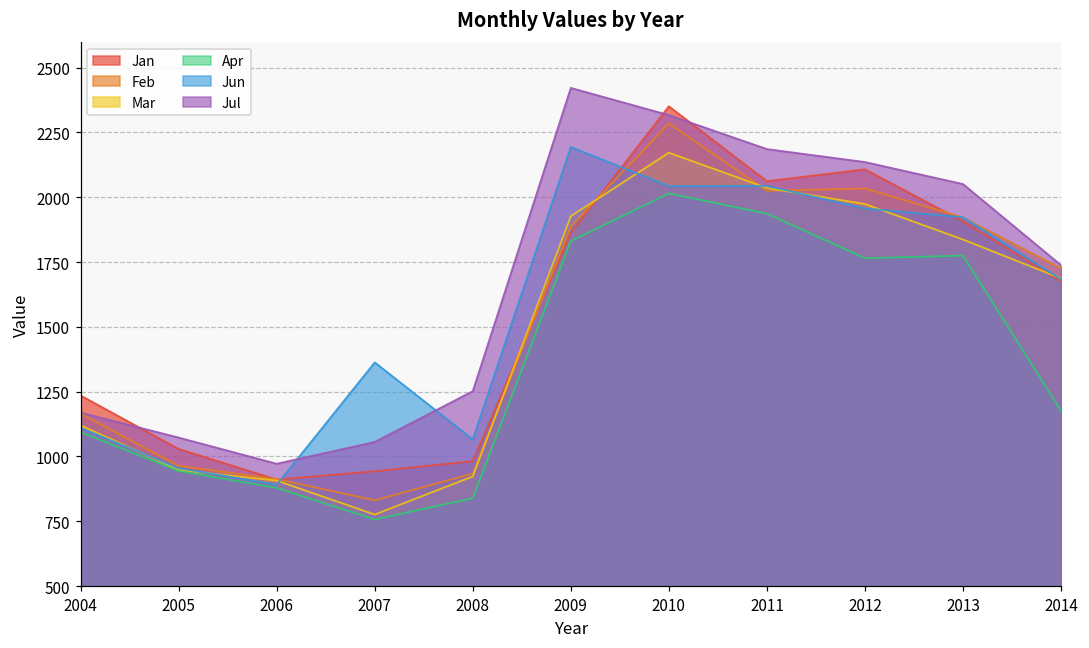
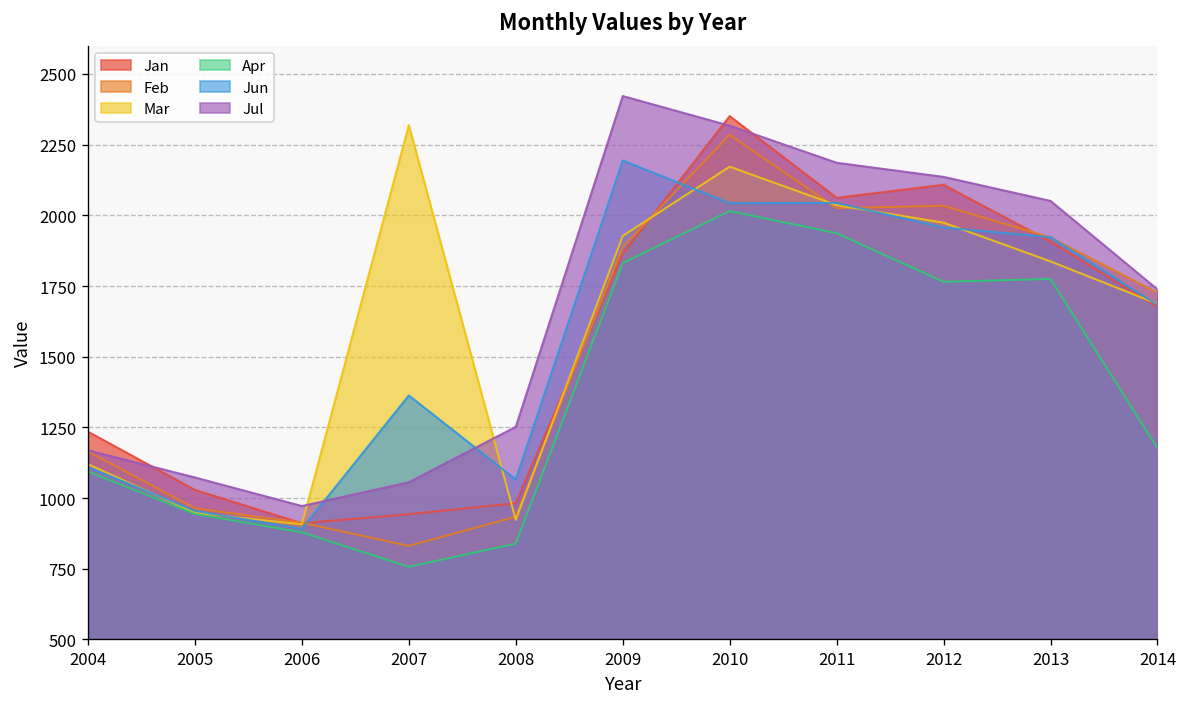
  {
    "Mar": {
-     "2007": 780,
+     "2007": 2320,
      "2009": 1930,
      "2010": 2170,
      "2012": 1970,
      "2013": 1840
    },
    "Apr": {
      "2004": 1090,
      "2006": 880,
      "2007": 760,
      "2008": 840,
      "2009": 1830,
      "2010": 2020,
      "2011": 1940,
      "2012": 1770,
      "2013": 1780,
      "2014": 1180
    },
    "Jun": {
      "2006": 890,
      "2007": 1360,
      "2008": 1070,
      "2009": 2190,
      "2010": 2040,
      "2012": 1960
    },
    "Jul": {
      "2005": 1070,
      "2006": 970,
      "2007": 1060,
      "2008": 1250,
      "2009": 2420,
      "2010": 2320,
      "2011": 2190,
      "2012": 2140,
      "2013": 2050,
      "2014": 1740
    }
  }
